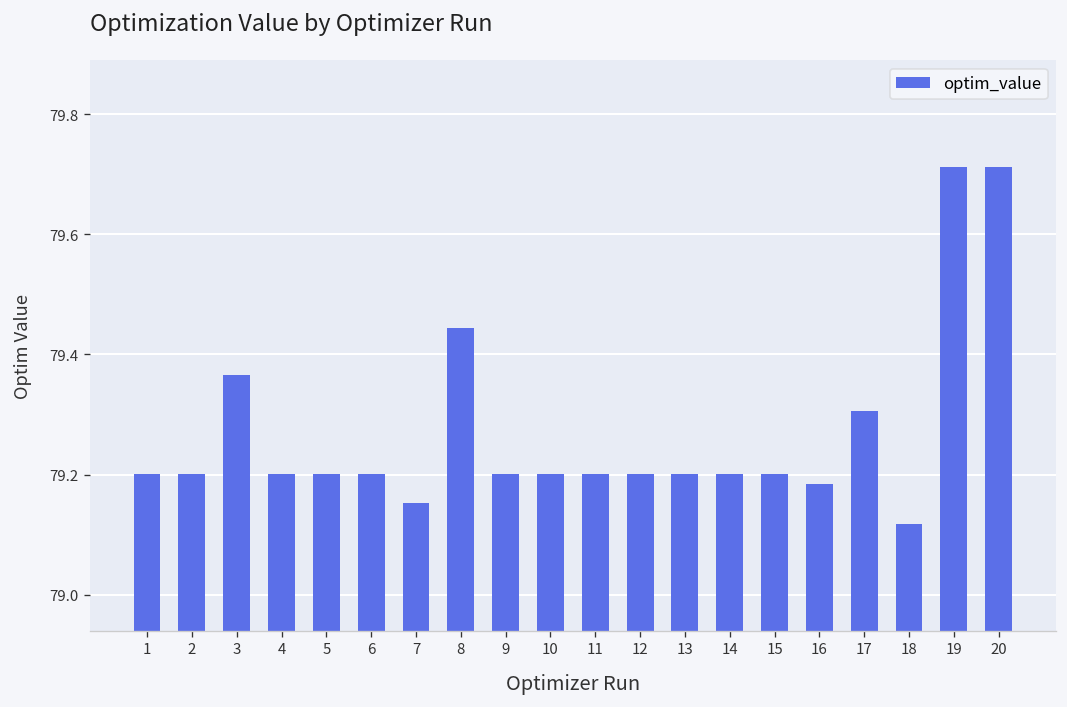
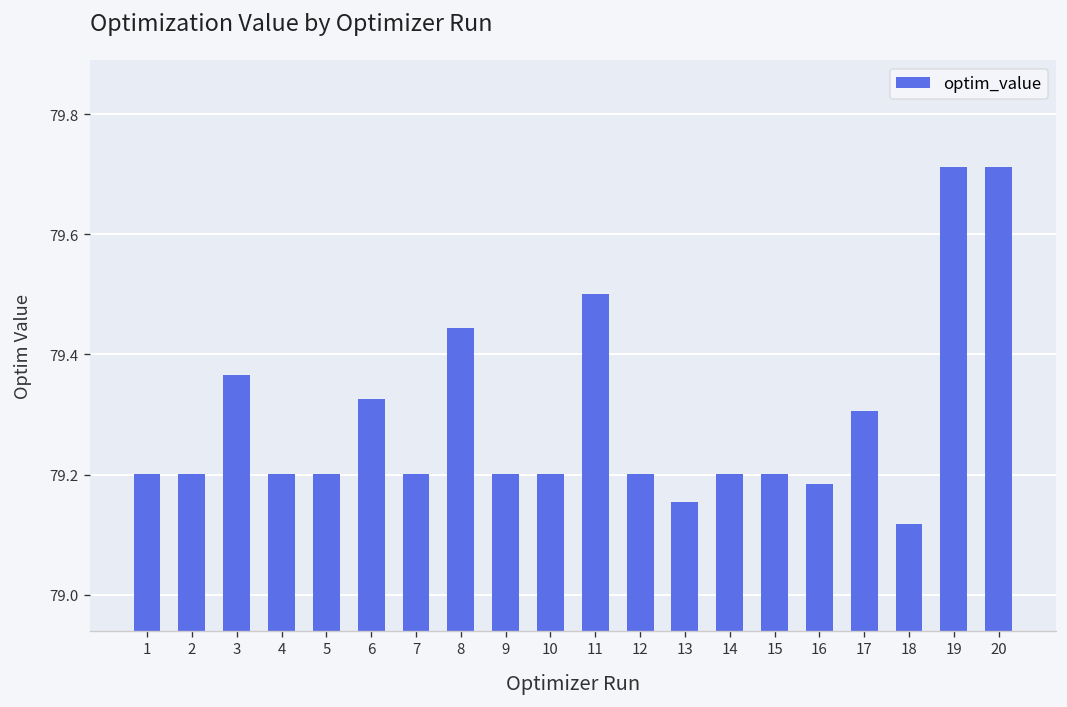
  {
    "1": 79.20,
    "2": 79.20,
    "3": 79.37,
    "4": 79.20,
    "5": 79.20,
-   "6": 79.20,
-   "7": 79.15,
+   "6": 79.33,
+   "7": 79.20,
    "8": 79.44,
    "9": 79.20,
    "10": 79.20,
-   "11": 79.20,
+   "11": 79.50,
    "12": 79.20,
-   "13": 79.20,
+   "13": 79.15,
    "14": 79.20,
    "15": 79.20,
    "16": 79.18,
    "17": 79.31,
    "18": 79.12,
    "19": 79.71,
    "20": 79.71
  }
